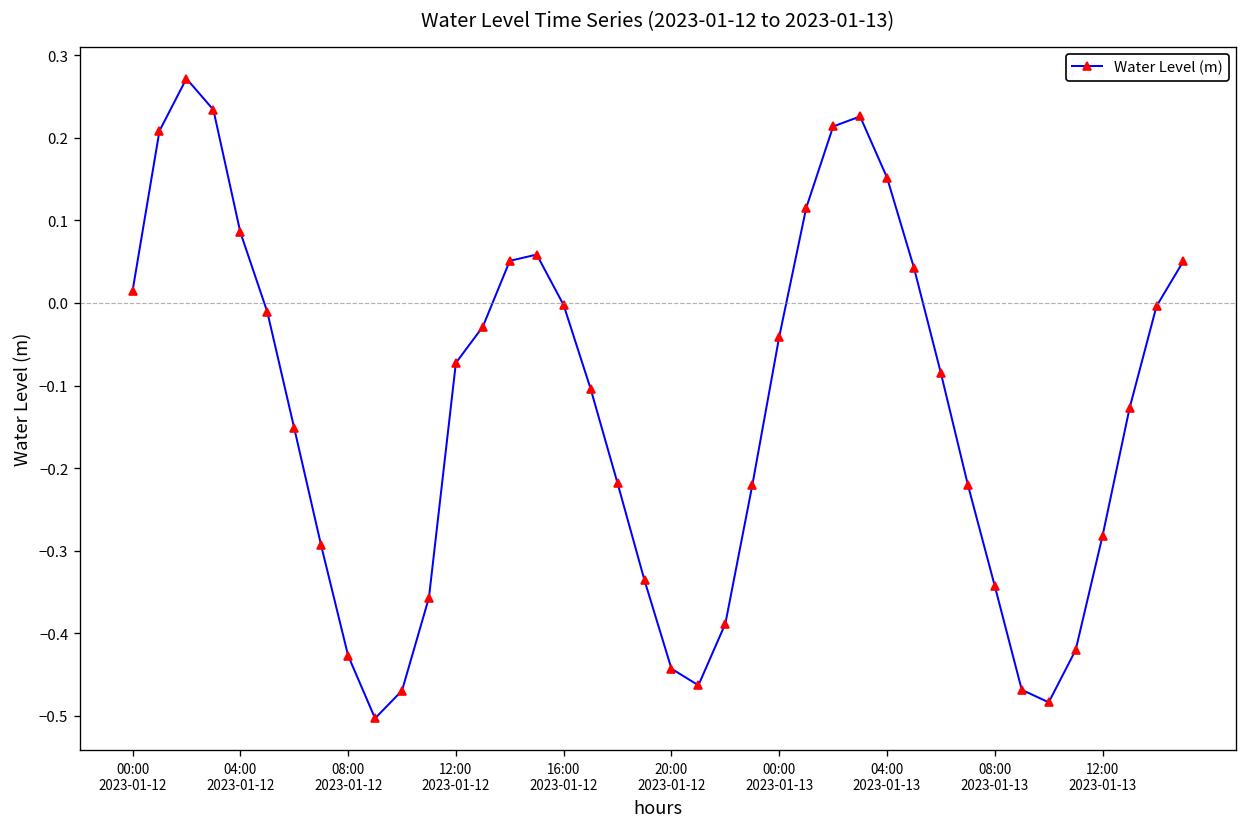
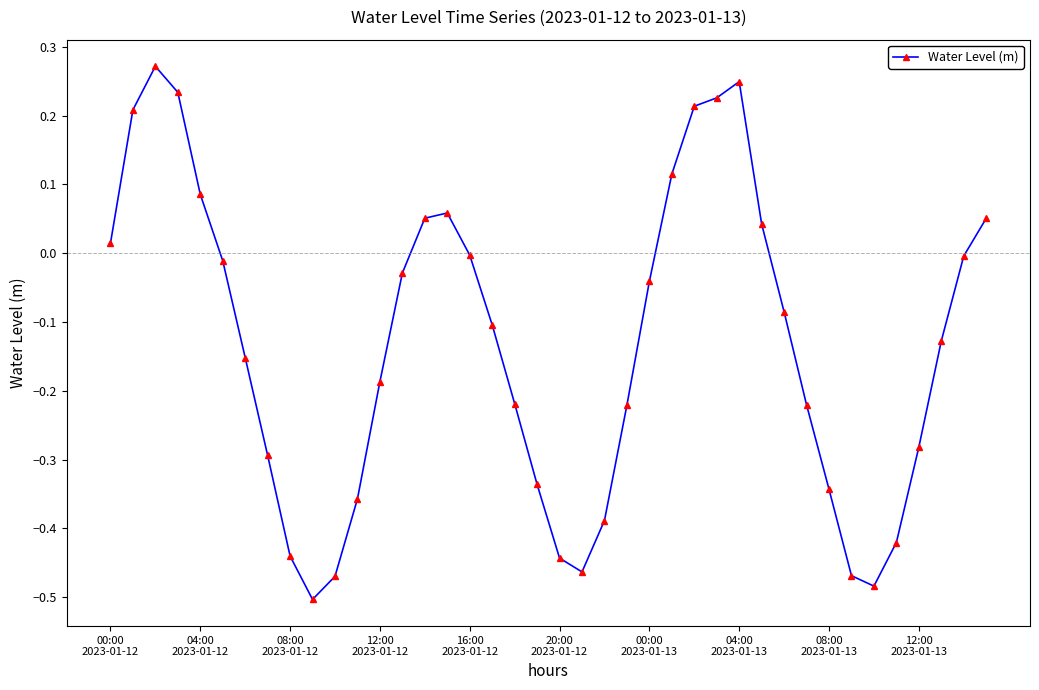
  {
    "00:00 2023-01-12": 0.01,
    "04:00 2023-01-12": 0.09,
-   "08:00 2023-01-12": -0.43,
-   "12:00 2023-01-12": -0.07,
+   "08:00 2023-01-12": -0.44,
+   "12:00 2023-01-12": -0.19,
    "16:00 2023-01-12": 0.00,
    "20:00 2023-01-12": -0.44,
    "00:00 2023-01-13": -0.04,
-   "04:00 2023-01-13": 0.15,
+   "04:00 2023-01-13": 0.25,
    "08:00 2023-01-13": -0.34,
    "12:00 2023-01-13": -0.28
  }
